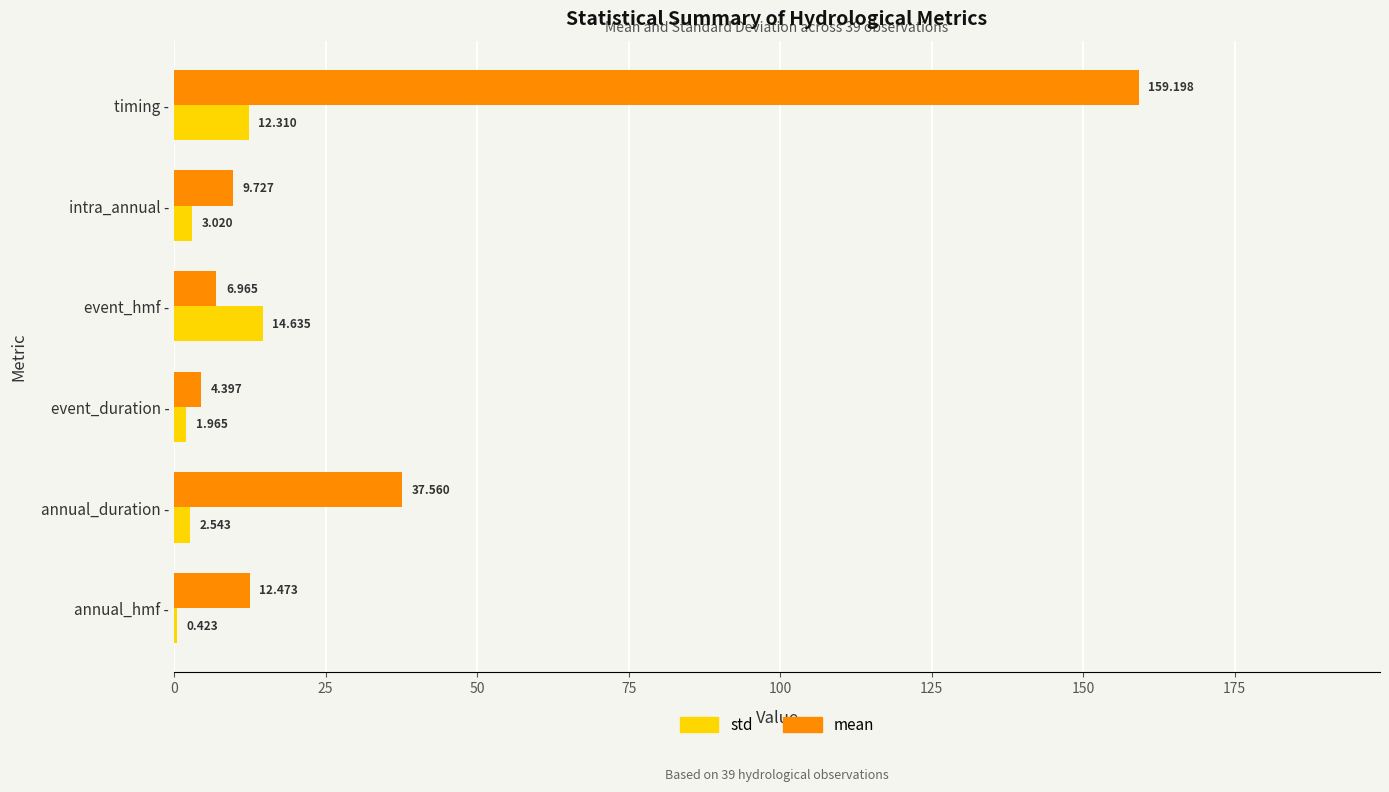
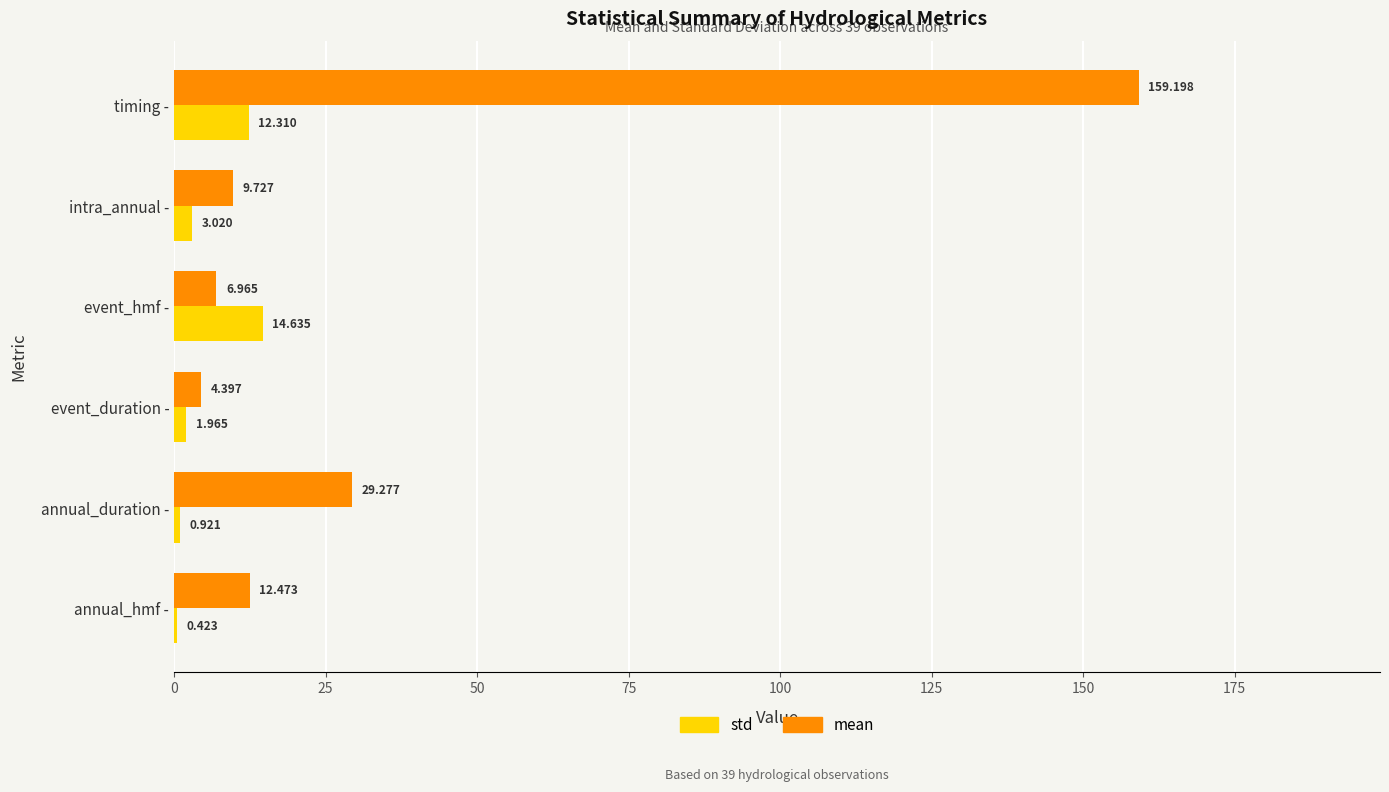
  {
    "mean": {
      "timing -": 159.198,
      "intra_annual -": 9.727,
      "event_hmf -": 6.965,
      "event_duration -": 4.397,
-     "annual_duration -": 37.560,
+     "annual_duration -": 29.277,
      "annual_hmf -": 12.473
    },
    "std": {
      "timing -": 12.310,
      "intra_annual -": 3.020,
      "event_hmf -": 14.635,
      "event_duration -": 1.965,
-     "annual_duration -": 2.543,
+     "annual_duration -": 0.921,
      "annual_hmf -": 0.423
    }
  }
